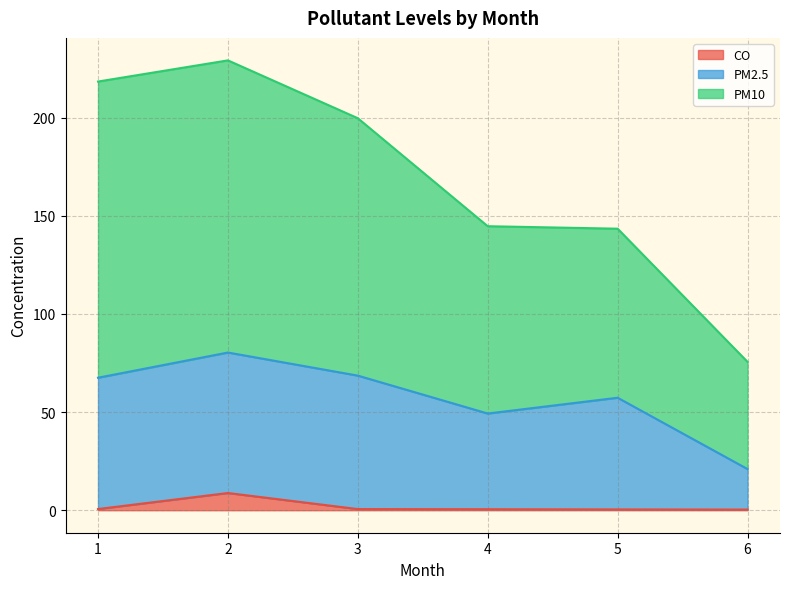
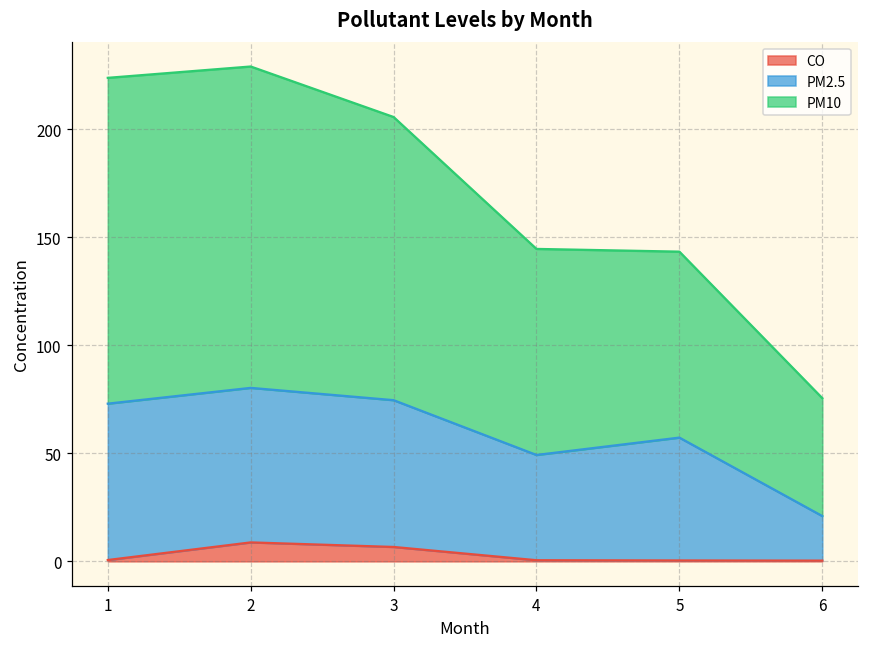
  {
    "CO": {
      "1": 1,
      "2": 9,
-     "3": 1,
+     "3": 7,
      "4": 1,
      "5": 0,
      "6": 0
    },
    "PM2.5": {
-     "1": 67,
+     "1": 72,
      "2": 72,
      "3": 68,
      "4": 49,
      "5": 57,
      "6": 21
    },
    "PM10": {
      "1": 151,
      "2": 149,
      "3": 131,
      "4": 95,
      "5": 86,
      "6": 55
    }
  }
